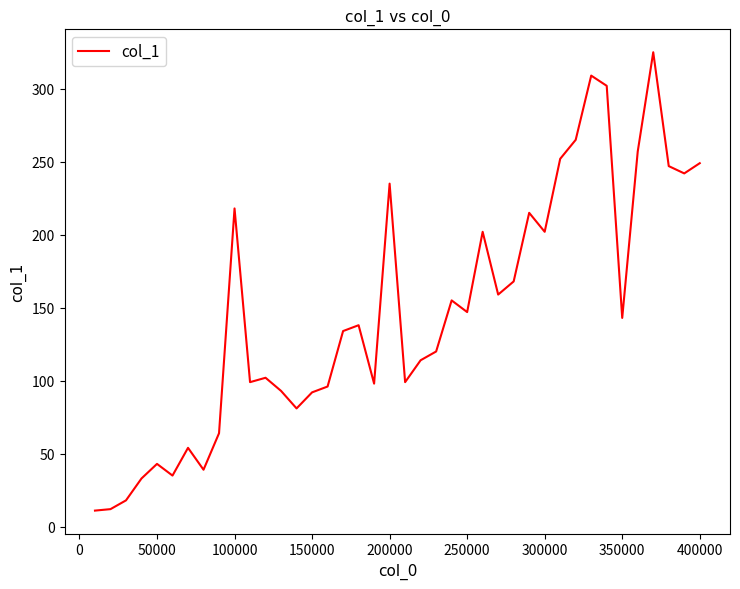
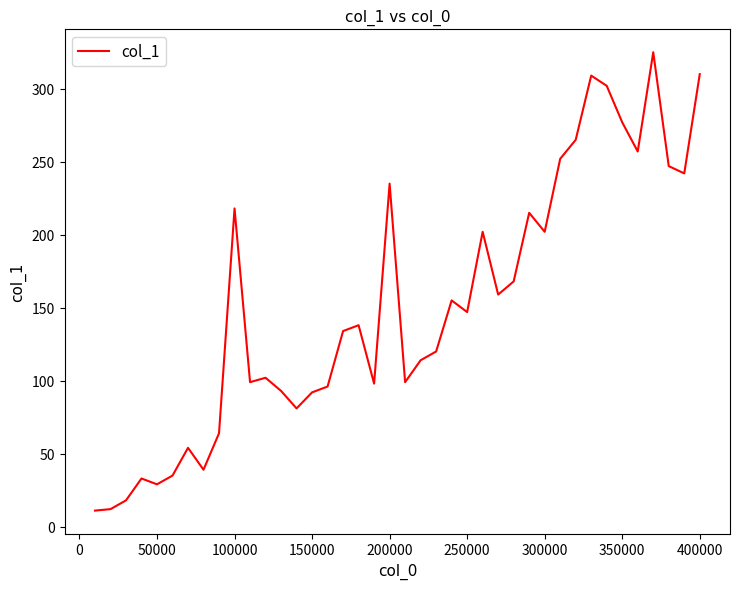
  {
-   "50000": 43,
+   "50000": 29,
    "100000": 218,
    "150000": 92,
    "200000": 235,
    "250000": 147,
    "300000": 202,
-   "350000": 143,
-   "400000": 249
+   "350000": 277,
+   "400000": 310
  }
